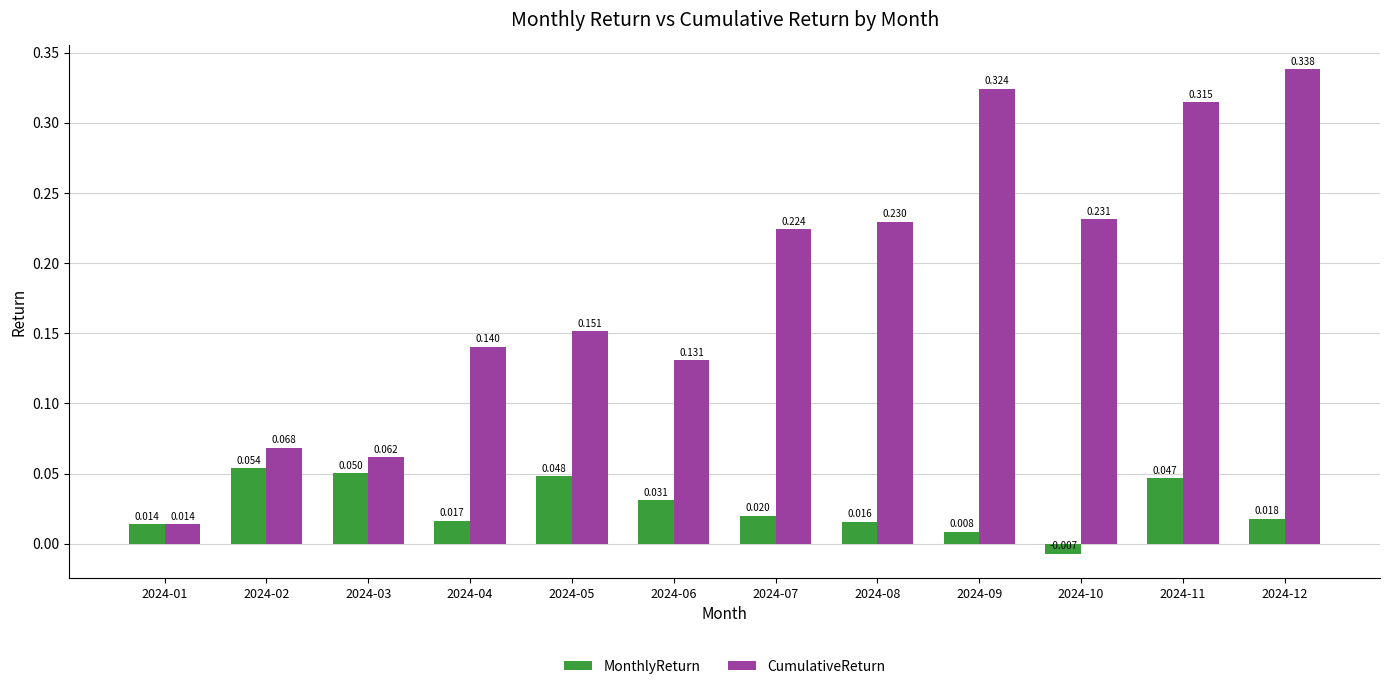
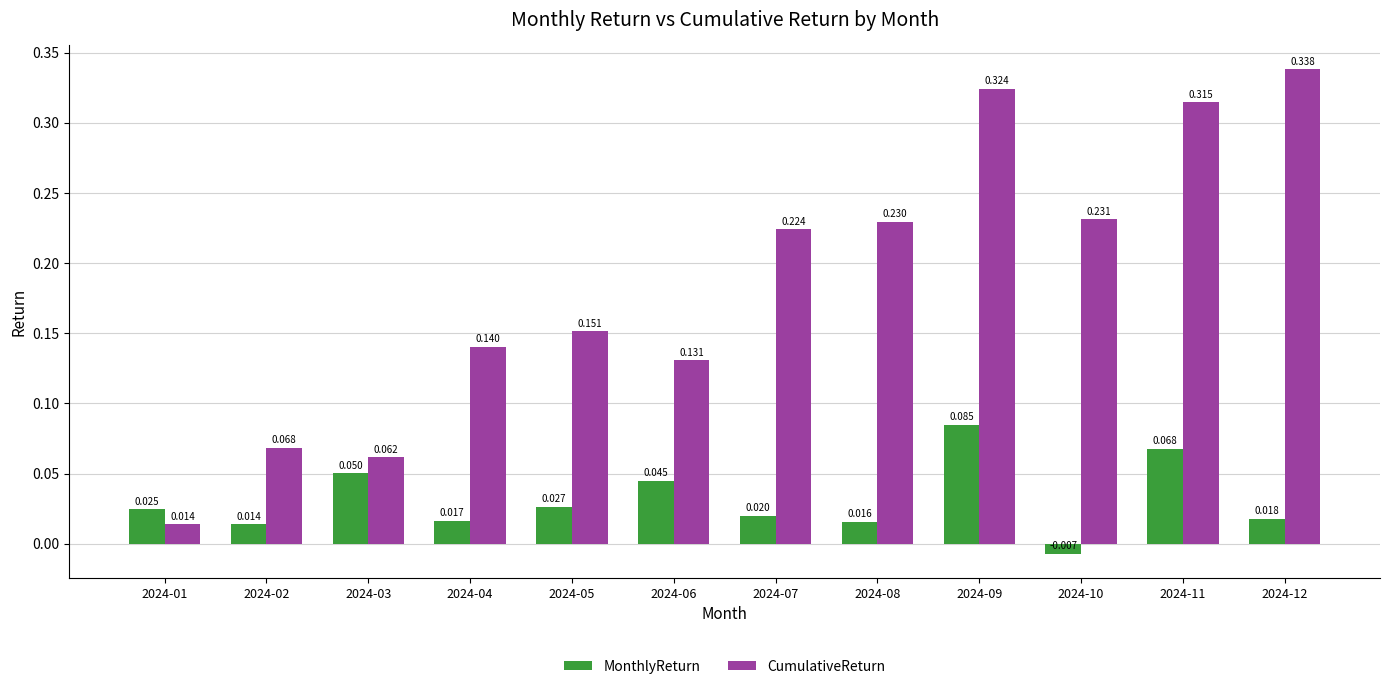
  {
    "MonthlyReturn": {
-     "2024-01": 0.014,
-     "2024-02": 0.054,
+     "2024-01": 0.025,
+     "2024-02": 0.014,
      "2024-03": 0.050,
      "2024-04": 0.017,
-     "2024-05": 0.048,
-     "2024-06": 0.031,
+     "2024-05": 0.027,
+     "2024-06": 0.045,
      "2024-07": 0.020,
      "2024-08": 0.016,
-     "2024-09": 0.008,
+     "2024-09": 0.085,
      "2024-10": -0.007,
-     "2024-11": 0.047,
+     "2024-11": 0.068,
      "2024-12": 0.018
    },
    "CumulativeReturn": {
      "2024-01": 0.014,
      "2024-02": 0.068,
      "2024-03": 0.062,
      "2024-04": 0.140,
      "2024-05": 0.151,
      "2024-06": 0.131,
      "2024-07": 0.224,
      "2024-08": 0.230,
      "2024-09": 0.324,
      "2024-10": 0.231,
      "2024-11": 0.315,
      "2024-12": 0.338
    }
  }
